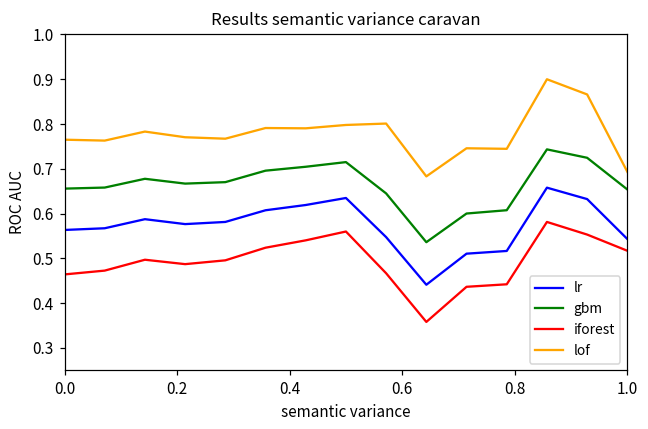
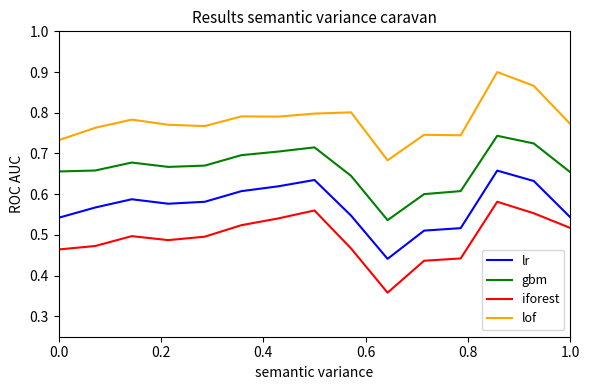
  {
    "lr": {
-     "0.0": 0.56,
+     "0.0": 0.54,
      "1.0": 0.54
    },
    "gbm": {
      "0.0": 0.66,
      "1.0": 0.65
    },
    "iforest": {
      "0.0": 0.46,
      "1.0": 0.52
    },
    "lof": {
-     "0.0": 0.77,
-     "1.0": 0.69
+     "0.0": 0.73,
+     "1.0": 0.77
    }
  }
